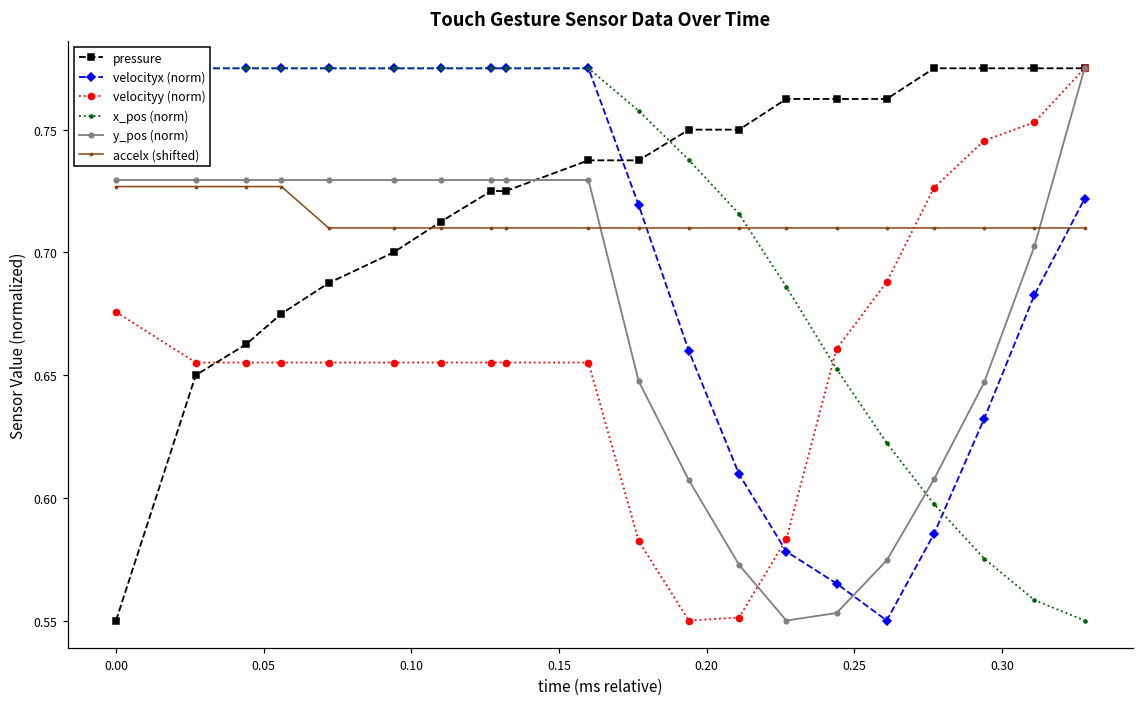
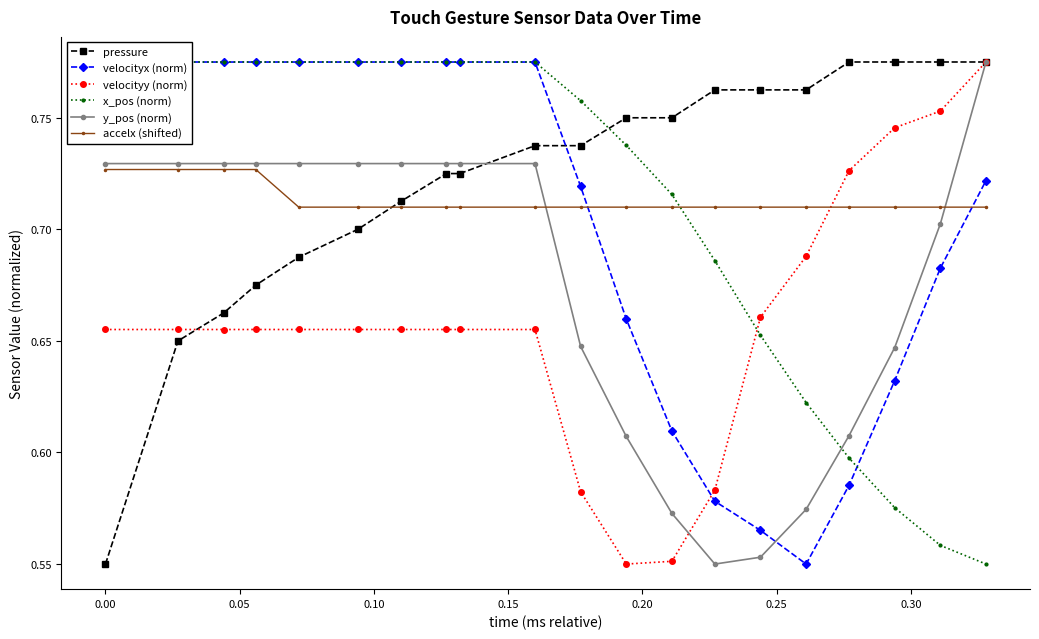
  {
    "pressure": {
      "0.00": 0.550
    },
    "velocityy (norm)": {
-     "0.00": 0.676
+     "0.00": 0.655
    },
    "y_pos (norm)": {
      "0.00": 0.729
    },
    "accelx (shifted)": {
      "0.00": 0.727
    }
  }
